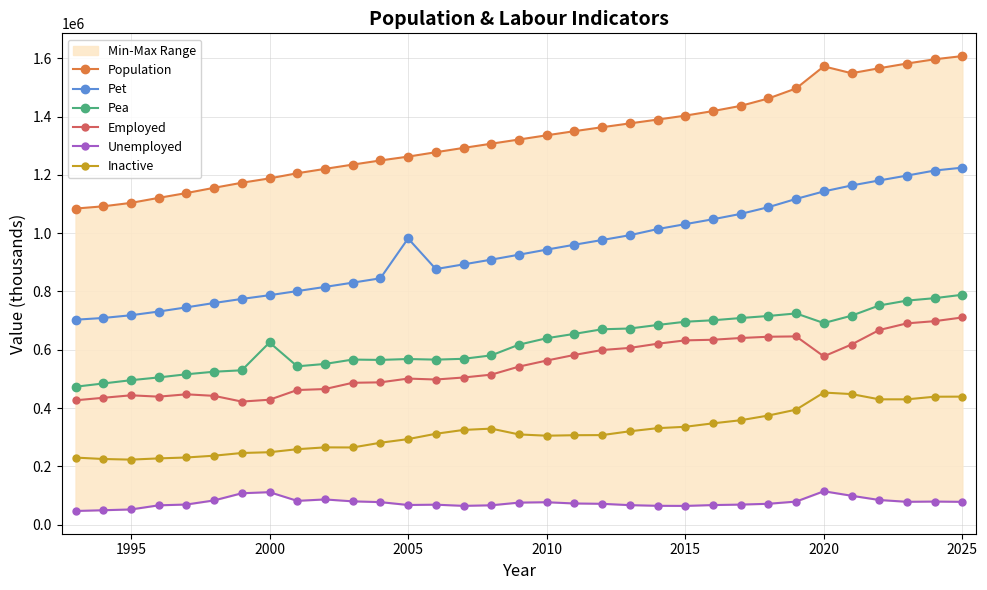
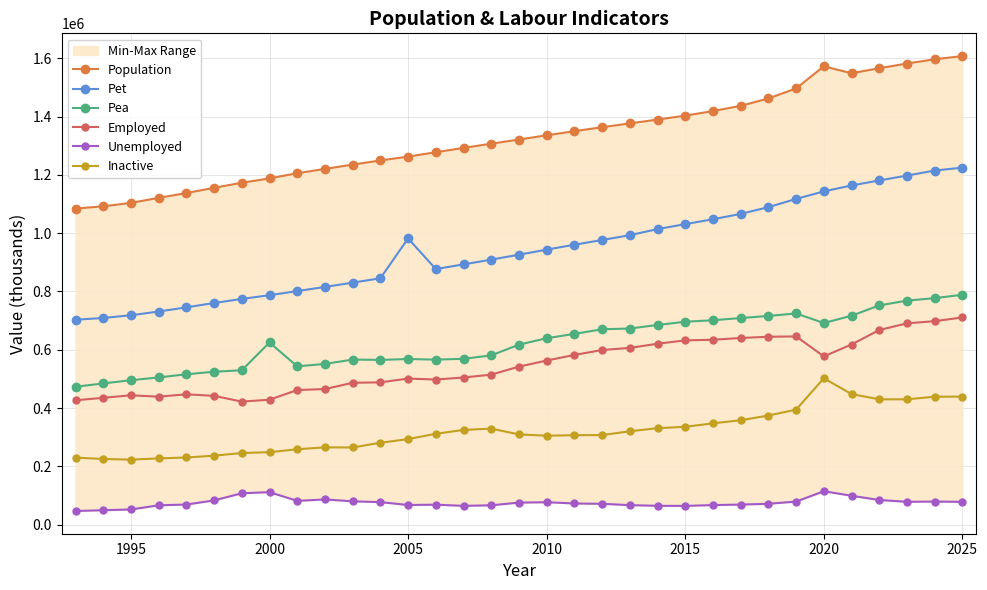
  {
    "Min-Max Range": {
      "1995": 1100000,
      "2000": 1190000,
      "2005": 1260000,
      "2010": 1340000,
      "2015": 1400000,
      "2020": 1570000,
      "2025": 1610000
    },
    "Pet": {
      "1995": 720000,
      "2000": 790000,
      "2005": 980000,
      "2010": 940000,
      "2015": 1030000,
      "2020": 1140000,
      "2025": 1220000
    },
    "Pea": {
      "1995": 500000,
      "2000": 620000,
      "2005": 570000,
      "2010": 640000,
      "2015": 700000,
      "2020": 690000,
      "2025": 790000
    },
    "Employed": {
      "1995": 440000,
      "2000": 430000,
      "2005": 500000,
      "2010": 560000,
      "2015": 630000,
      "2020": 580000,
      "2025": 710000
    },
    "Unemployed": {
      "1995": 50000,
      "2000": 110000,
      "2005": 70000,
      "2010": 80000,
      "2015": 60000,
      "2020": 110000,
      "2025": 80000
    },
    "Inactive": {
      "1995": 220000,
      "2000": 250000,
      "2005": 290000,
      "2010": 300000,
      "2015": 340000,
-     "2020": 450000,
+     "2020": 500000,
      "2025": 440000
    }
  }
